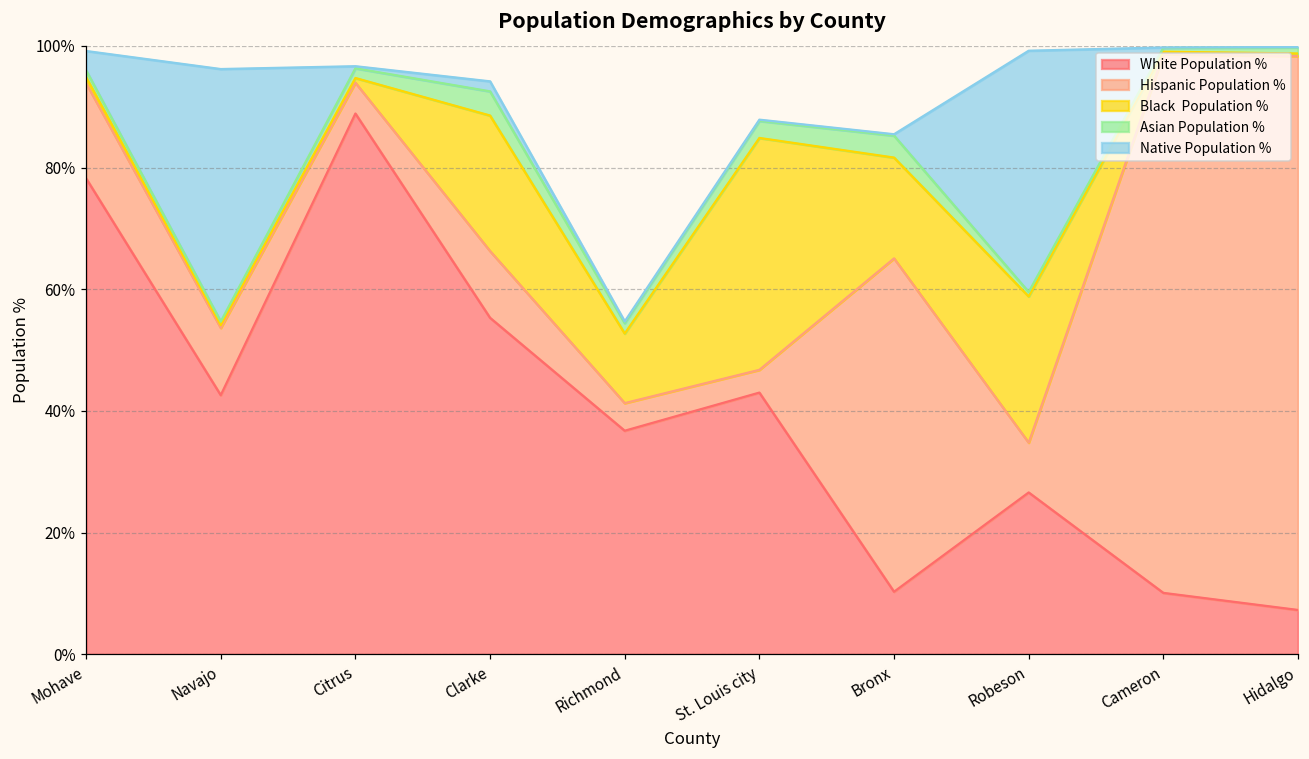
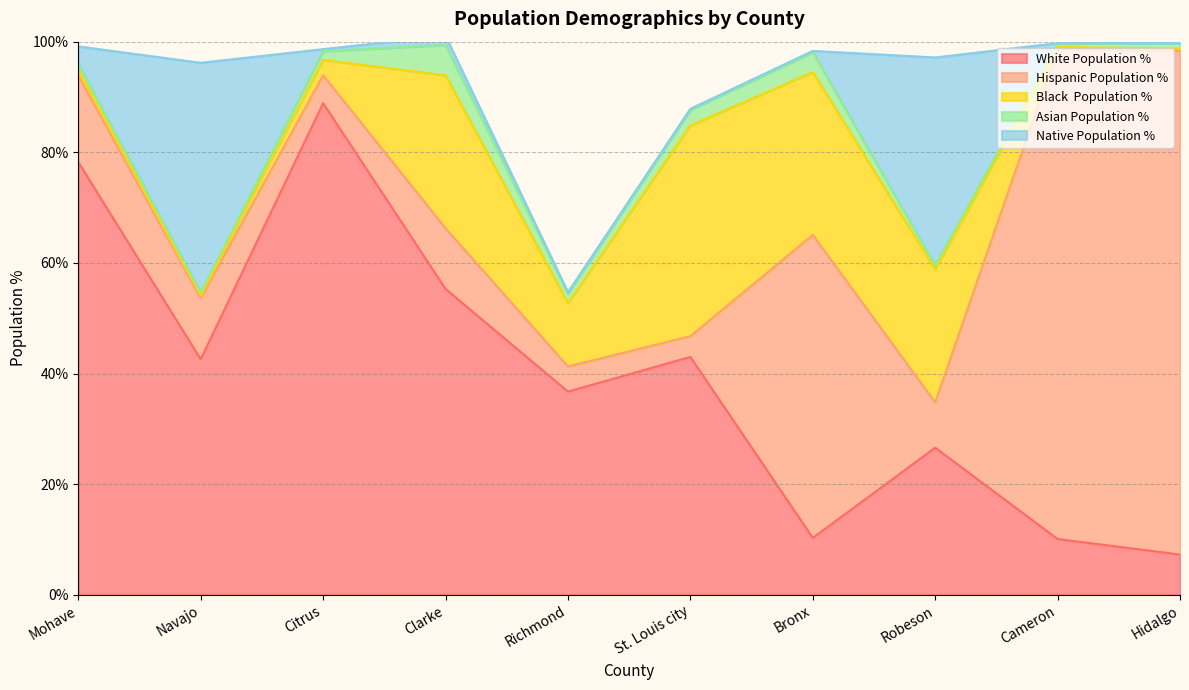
  {
    "Black Population %": {
      "Mohave": "1%",
-     "Citrus": "1%",
-     "Clarke": "22%",
+     "Citrus": "3%",
+     "Clarke": "28%",
      "Richmond": "11%",
      "St. Louis city": "38%",
-     "Bronx": "17%",
+     "Bronx": "29%",
      "Robeson": "24%"
    },
    "Asian Population %": {
      "Mohave": "1%",
      "Navajo": "1%",
-     "Clarke": "4%",
+     "Clarke": "6%",
      "Robeson": "1%"
    },
    "Native Population %": {
      "Mohave": "3%",
      "Navajo": "41%",
-     "Robeson": "40%"
+     "Robeson": "38%"
    }
  }
